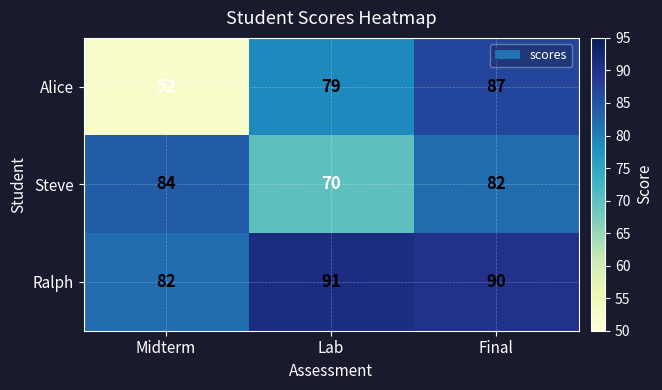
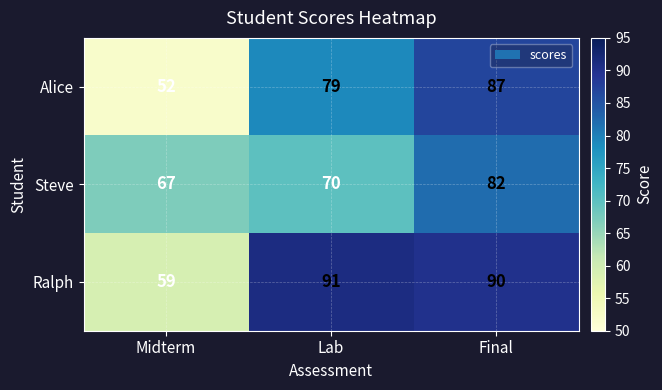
  {
    "Alice": {
      "Midterm": 52,
      "Lab": 79,
      "Final": 87
    },
    "Steve": {
-     "Midterm": 84,
+     "Midterm": 67,
      "Lab": 70,
      "Final": 82
    },
    "Ralph": {
-     "Midterm": 82,
+     "Midterm": 59,
      "Lab": 91,
      "Final": 90
    }
  }
